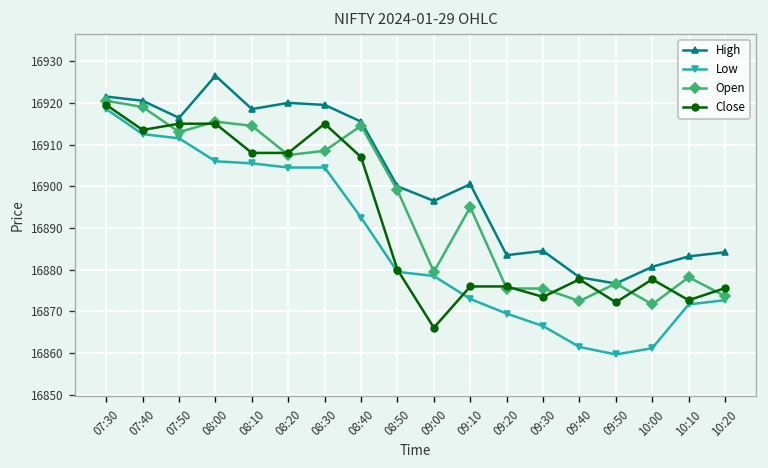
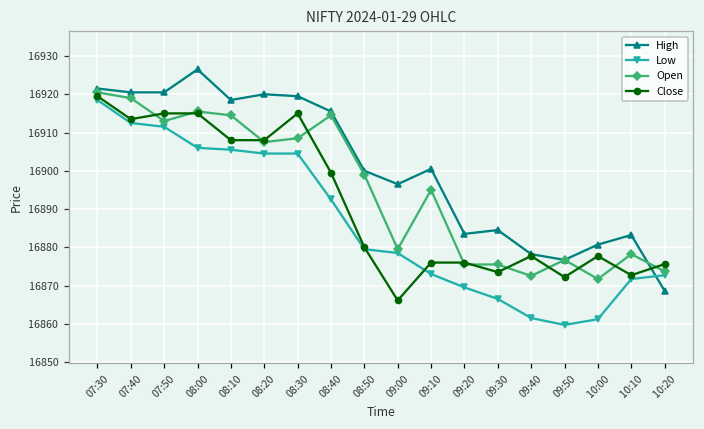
  {
    "High": {
      "07:30": 16922,
      "07:40": 16921,
-     "07:50": 16916,
+     "07:50": 16921,
      "08:00": 16927,
      "08:10": 16919,
      "08:20": 16920,
      "08:30": 16920,
      "08:40": 16916,
      "08:50": 16900,
      "09:00": 16897,
      "09:10": 16901,
      "09:20": 16884,
      "09:30": 16885,
      "10:00": 16881,
      "10:10": 16883,
-     "10:20": 16884
+     "10:20": 16869
    },
    "Low": {
      "07:30": 16919,
      "07:40": 16913,
      "07:50": 16912,
      "08:00": 16906,
      "08:10": 16906,
      "08:20": 16905,
      "08:30": 16905,
      "08:40": 16893,
      "09:00": 16879,
      "09:10": 16873,
      "09:20": 16870,
      "09:30": 16867,
      "09:40": 16862,
      "09:50": 16860,
      "10:00": 16861,
      "10:10": 16872,
      "10:20": 16873
    },
    "Open": {
      "07:30": 16921,
      "07:40": 16919,
      "07:50": 16913,
      "08:10": 16915,
      "08:30": 16909,
      "08:40": 16915,
      "08:50": 16899,
      "09:00": 16880,
      "09:10": 16895,
      "09:30": 16876,
      "09:40": 16873,
      "10:00": 16872,
      "10:10": 16878,
      "10:20": 16874
    },
    "Close": {
      "07:30": 16920,
      "07:40": 16914,
      "07:50": 16915,
      "08:10": 16908,
      "08:30": 16915,
-     "08:40": 16907,
+     "08:40": 16900,
      "09:00": 16866,
      "09:10": 16876,
      "09:30": 16874,
      "09:50": 16872,
      "10:00": 16878,
      "10:10": 16873,
      "10:20": 16876
    }
  }
